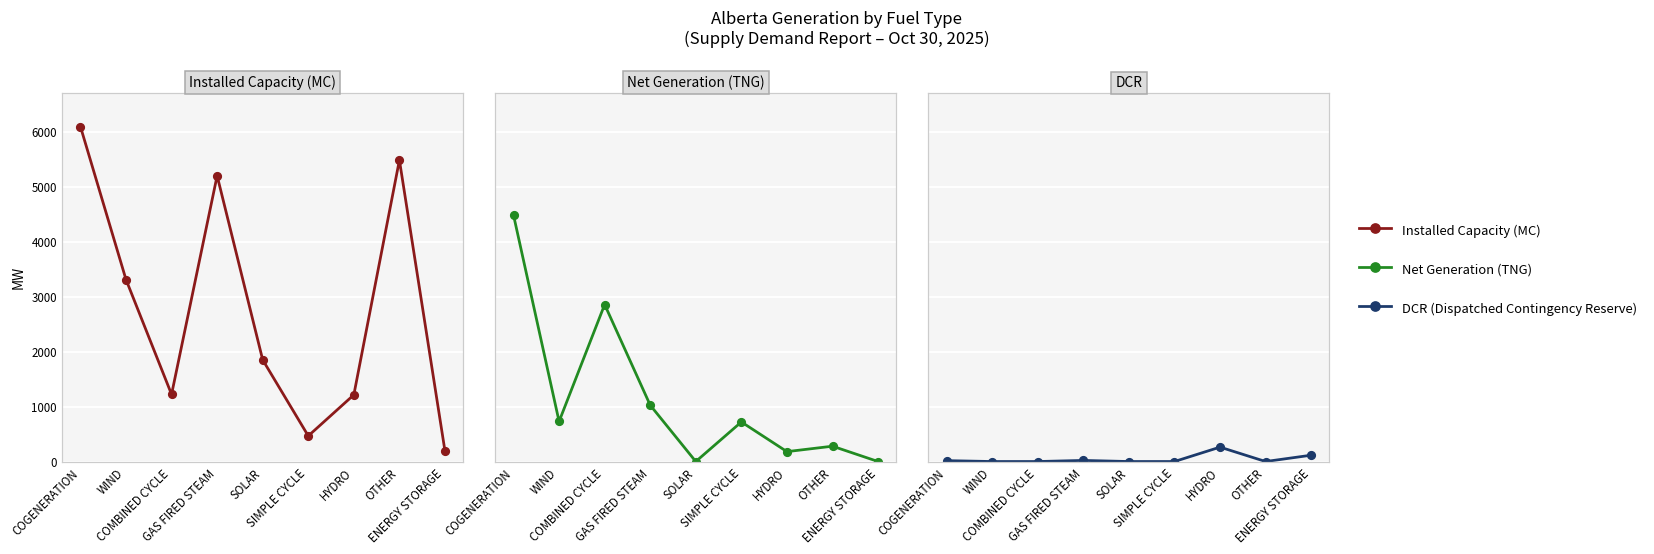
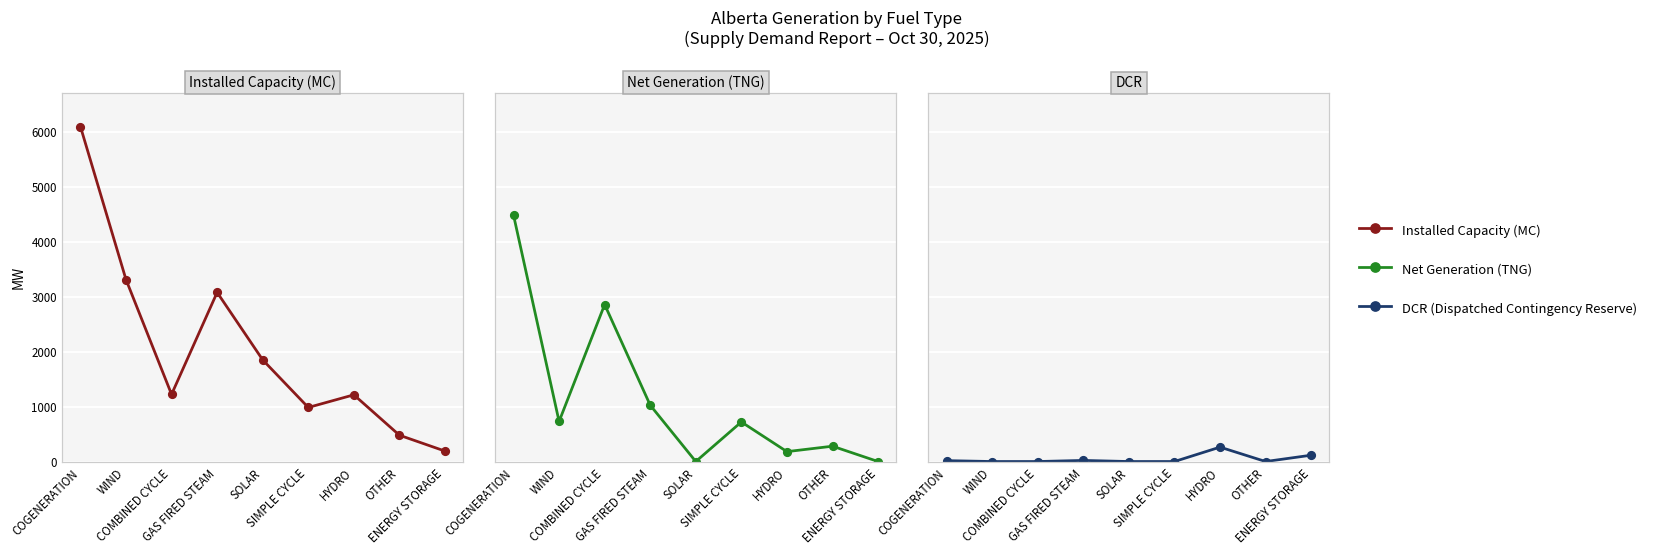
  {
    "Installed Capacity (MC)": {
      "COGENERATION": 6100,
      "WIND": 3300,
      "COMBINED CYCLE": 1200,
-     "GAS FIRED STEAM": 5200,
+     "GAS FIRED STEAM": 3100,
      "SOLAR": 1900,
-     "SIMPLE CYCLE": 500,
+     "SIMPLE CYCLE": 1000,
      "HYDRO": 1200,
-     "OTHER": 5500,
+     "OTHER": 500,
      "ENERGY STORAGE": 200
    }
  }
